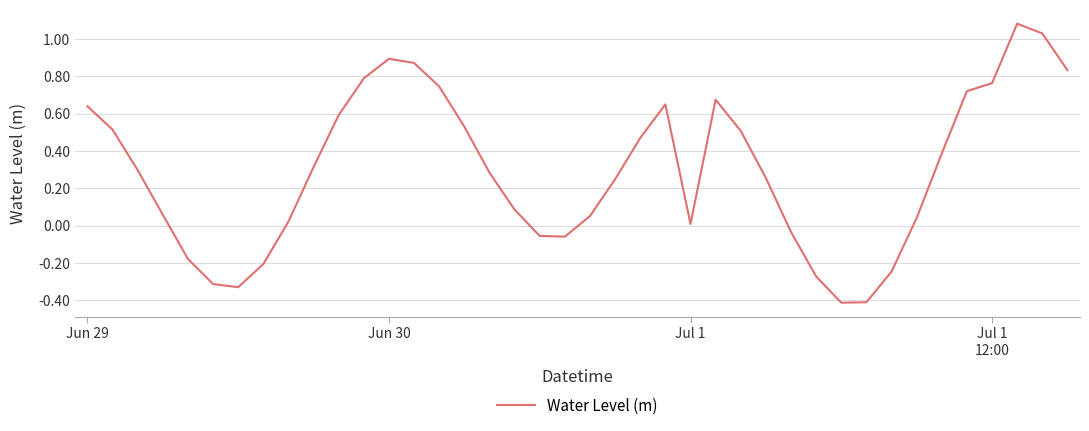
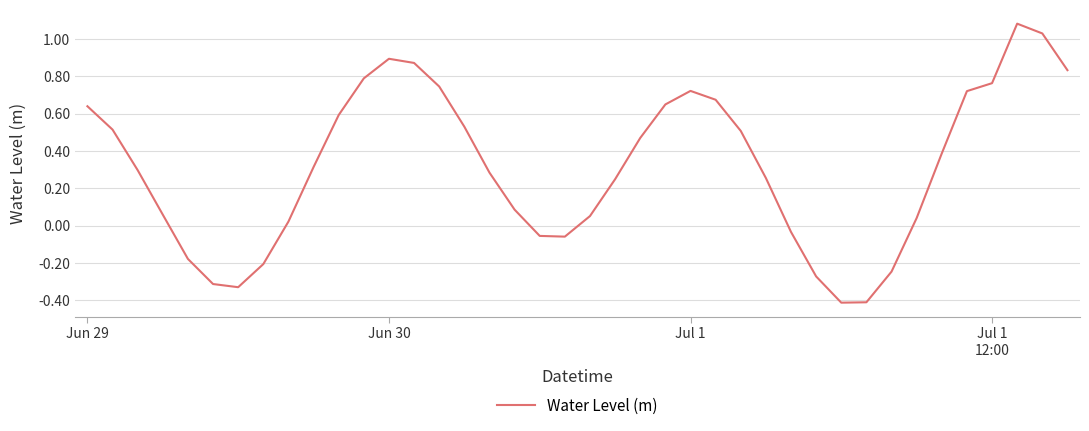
  {
    "Jun 29": 0.64,
    "Jun 30": 0.89,
-   "Jul 1": 0.01,
+   "Jul 1": 0.72,
    "Jul 1 12:00": 0.76
  }
